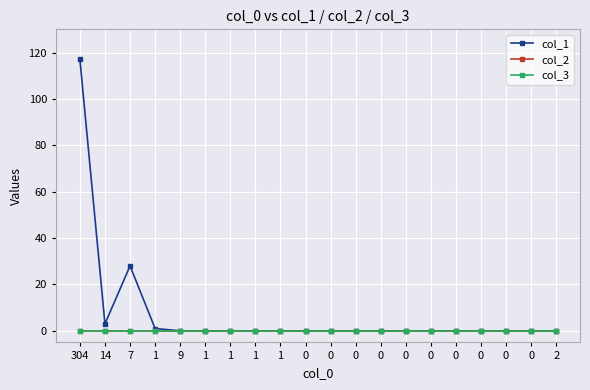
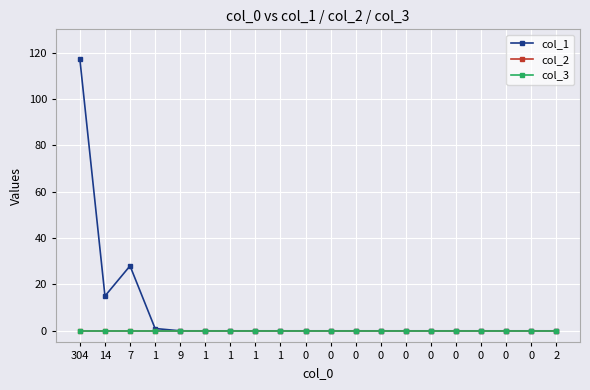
  {
    "col_1": {
      "304": 117,
-     "14": 3,
+     "14": 15,
      "7": 28
    },
    "col_3": {
      "304": 0,
      "14": 0,
      "7": 0
    }
  }
